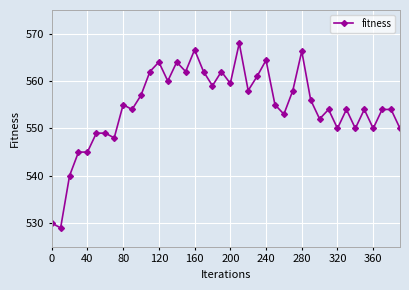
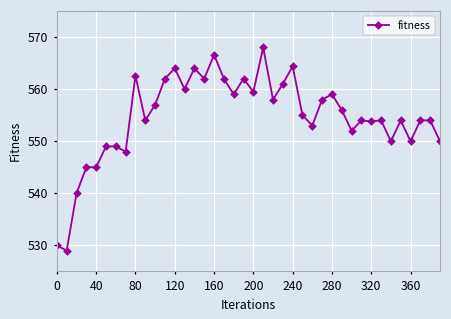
  {
    "0": 530,
    "40": 545,
-   "80": 555,
+   "80": 563,
    "120": 564,
    "160": 567,
    "200": 560,
    "240": 564,
-   "280": 566,
-   "320": 550,
+   "280": 559,
+   "320": 554,
    "360": 550
  }
